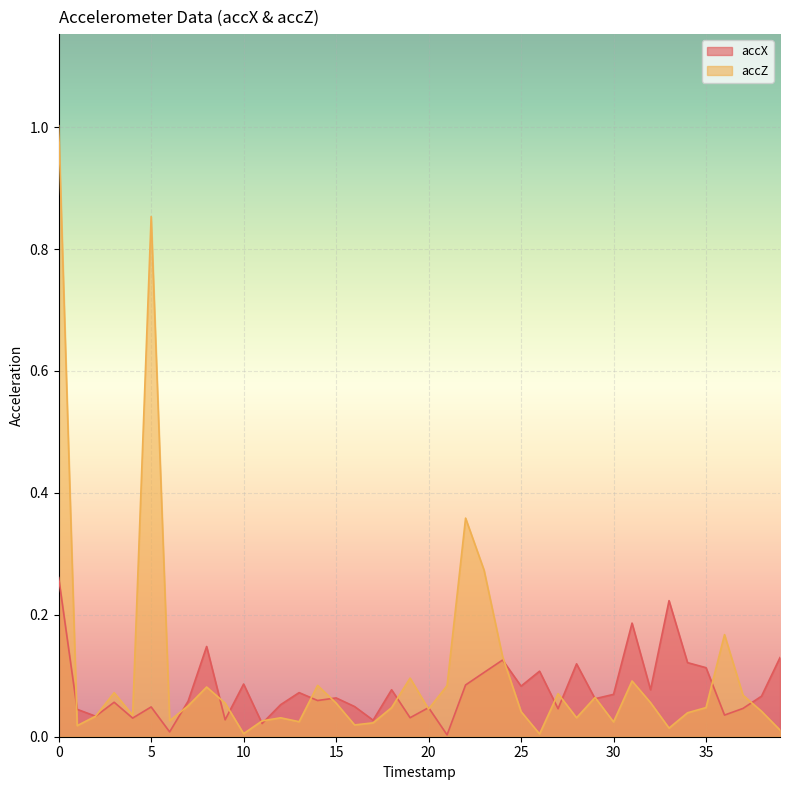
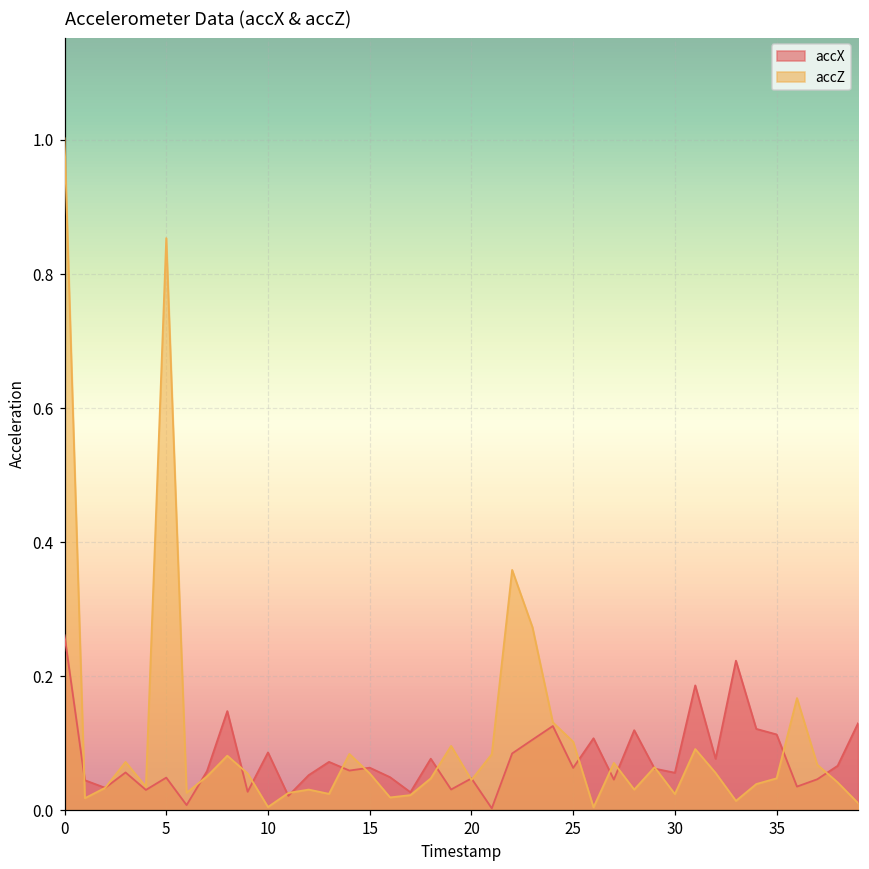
  {
    "accX": {
      "0": 0.26,
      "5": 0.05,
      "10": 0.09,
      "15": 0.06,
-     "25": 0.08,
-     "30": 0.07,
+     "25": 0.06,
+     "30": 0.06,
      "35": 0.11
    },
    "accZ": {
      "0": 1.00,
      "5": 0.85,
      "10": 0.01,
      "15": 0.06,
-     "25": 0.04,
+     "25": 0.10,
      "30": 0.02,
      "35": 0.05
    }
  }
